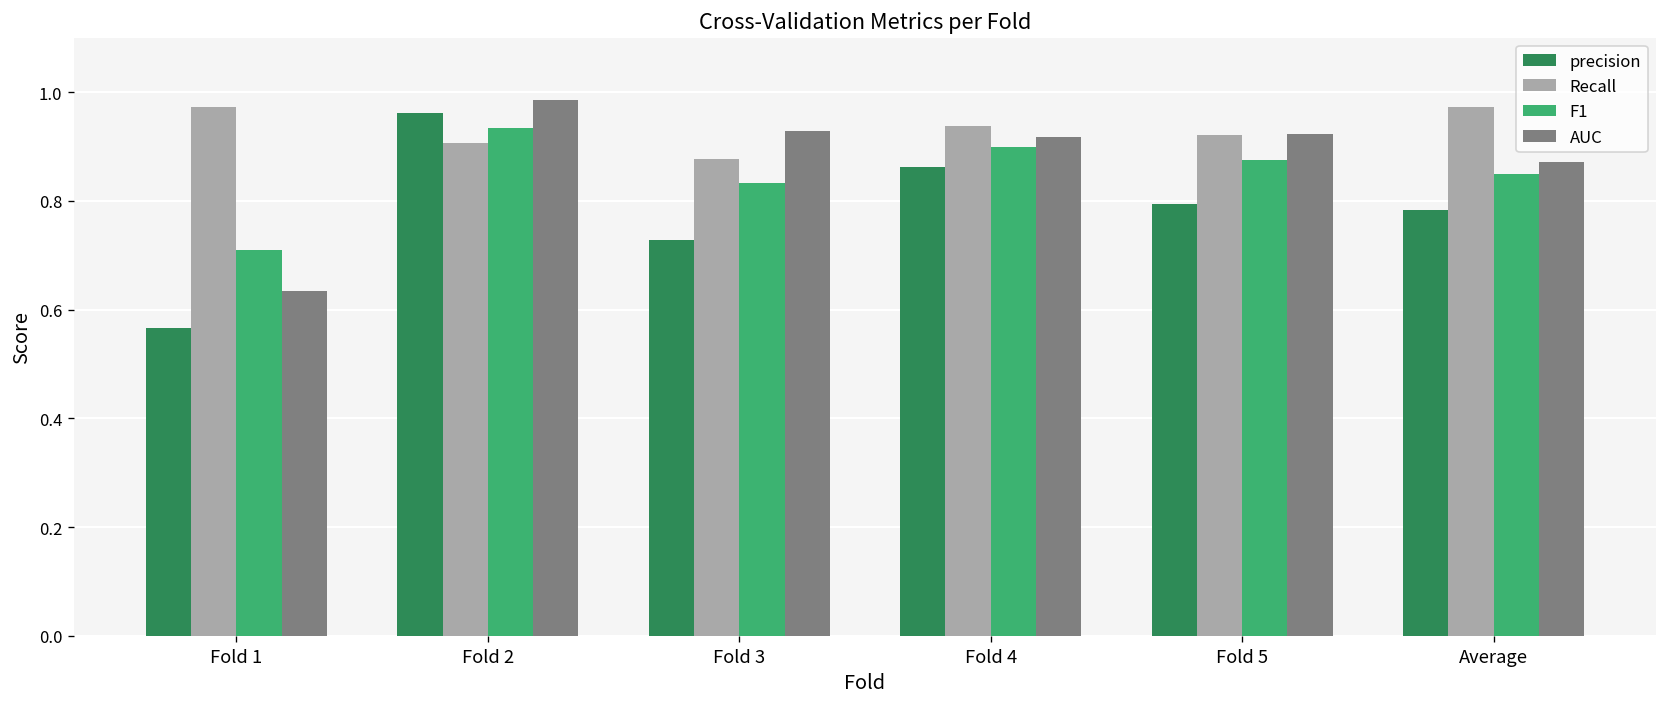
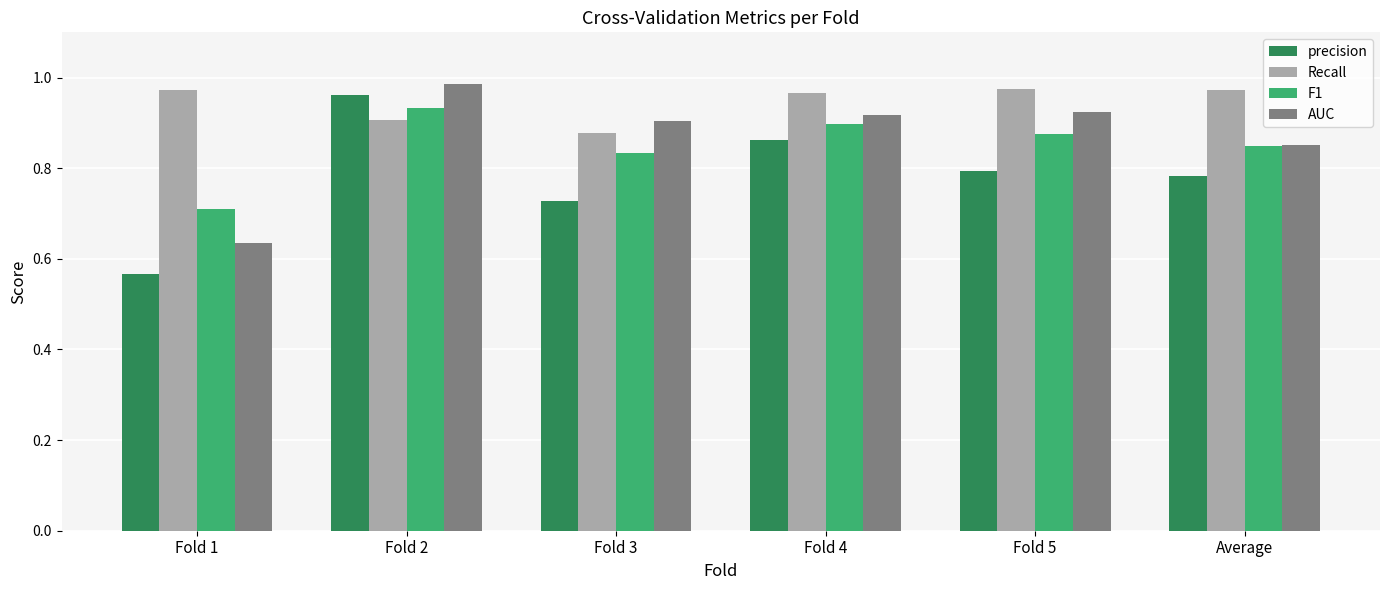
  {
    "Recall": {
      "Fold 1": 0.97,
      "Fold 2": 0.91,
      "Fold 3": 0.88,
-     "Fold 4": 0.94,
-     "Fold 5": 0.92,
+     "Fold 4": 0.97,
+     "Fold 5": 0.97,
      "Average": 0.97
    },
    "AUC": {
      "Fold 1": 0.63,
      "Fold 2": 0.99,
-     "Fold 3": 0.93,
+     "Fold 3": 0.90,
      "Fold 4": 0.92,
      "Fold 5": 0.92,
-     "Average": 0.87
+     "Average": 0.85
    }
  }
